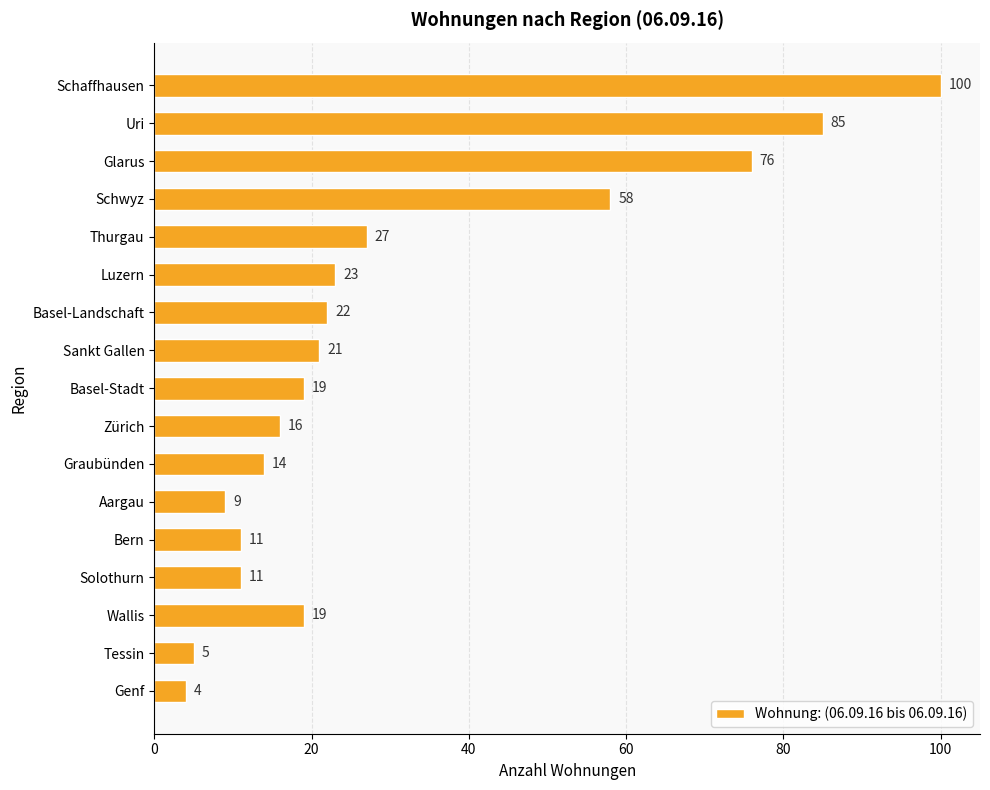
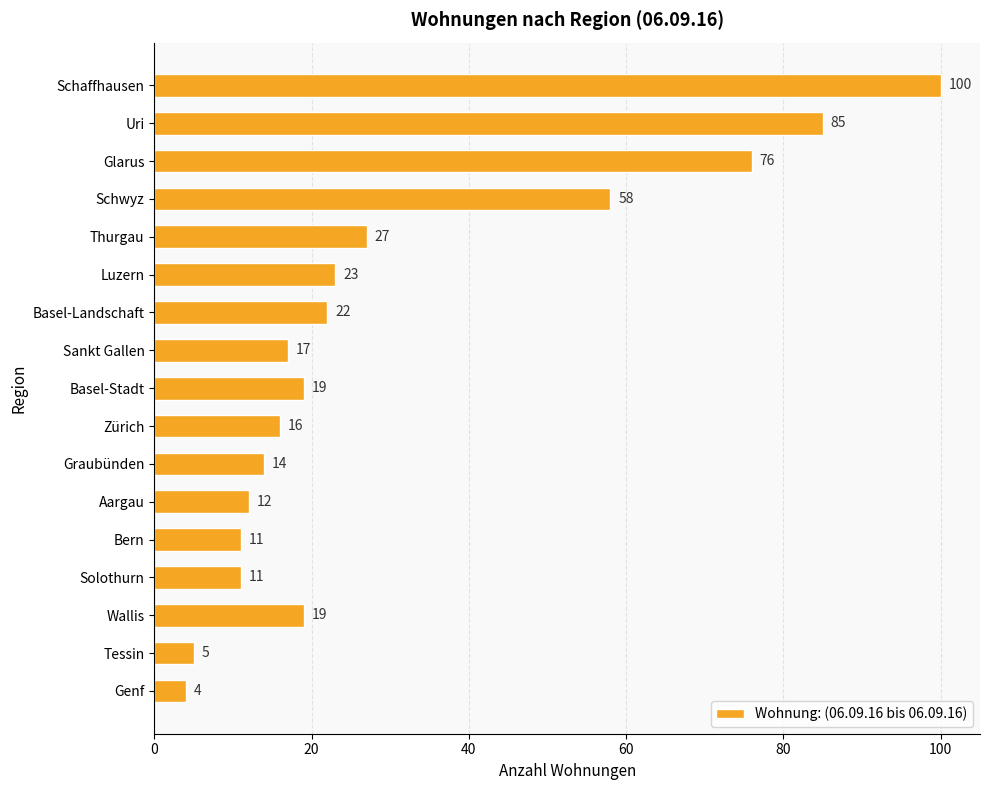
  {
    "Schaffhausen": 100,
    "Uri": 85,
    "Glarus": 76,
    "Schwyz": 58,
    "Thurgau": 27,
    "Luzern": 23,
    "Basel-Landschaft": 22,
-   "Sankt Gallen": 21,
+   "Sankt Gallen": 17,
    "Basel-Stadt": 19,
    "Zürich": 16,
    "Graubünden": 14,
-   "Aargau": 9,
+   "Aargau": 12,
    "Bern": 11,
    "Solothurn": 11,
    "Wallis": 19,
    "Tessin": 5,
    "Genf": 4
  }
